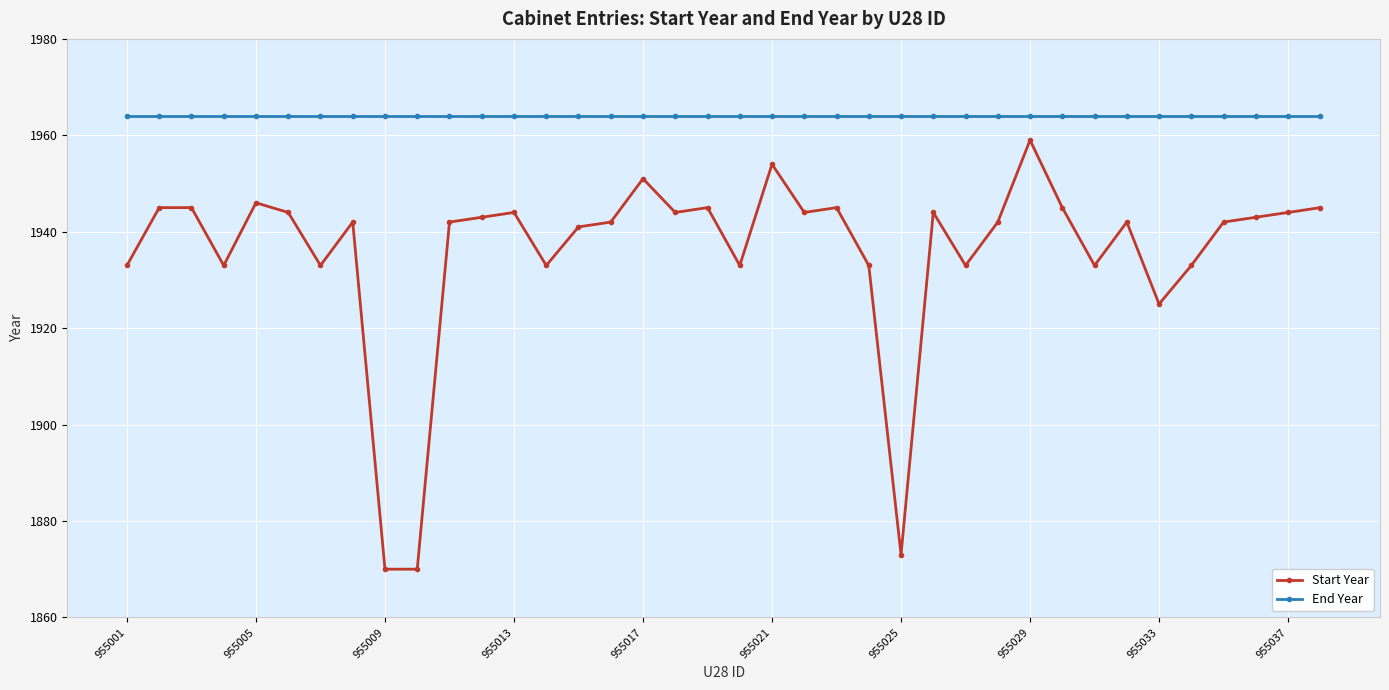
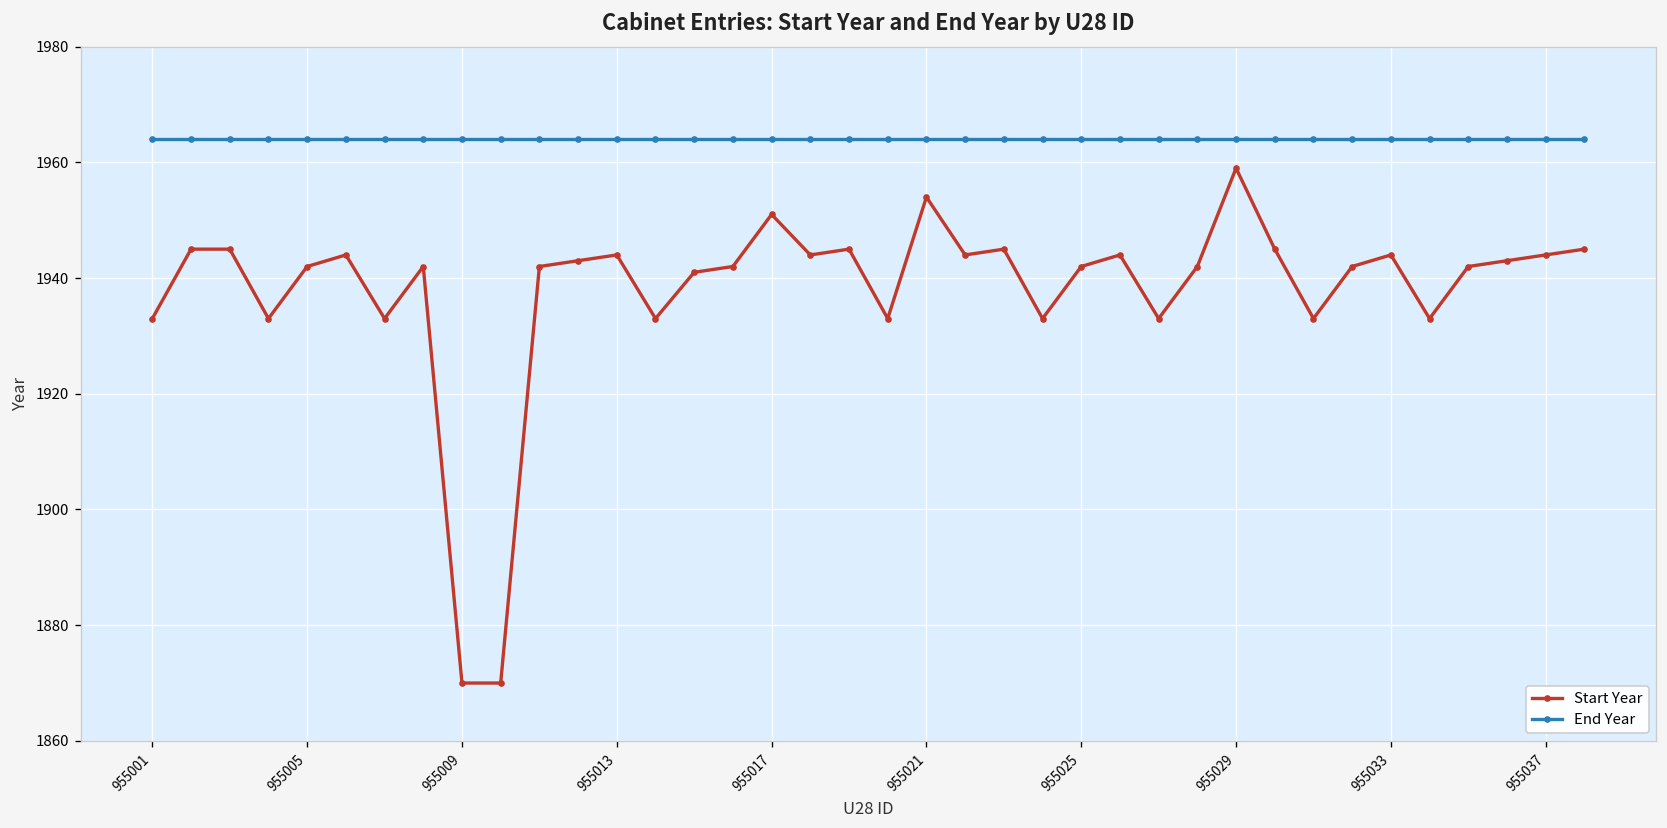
  {
    "Start Year": {
      "955001": 1933,
-     "955005": 1946,
+     "955005": 1942,
      "955009": 1870,
      "955013": 1944,
      "955017": 1951,
      "955021": 1954,
-     "955025": 1873,
+     "955025": 1942,
      "955029": 1959,
-     "955033": 1925,
+     "955033": 1944,
      "955037": 1944
    },
    "End Year": {
      "955001": 1964,
      "955005": 1964,
      "955009": 1964,
      "955013": 1964,
      "955017": 1964,
      "955021": 1964,
      "955025": 1964,
      "955029": 1964,
      "955033": 1964,
      "955037": 1964
    }
  }
